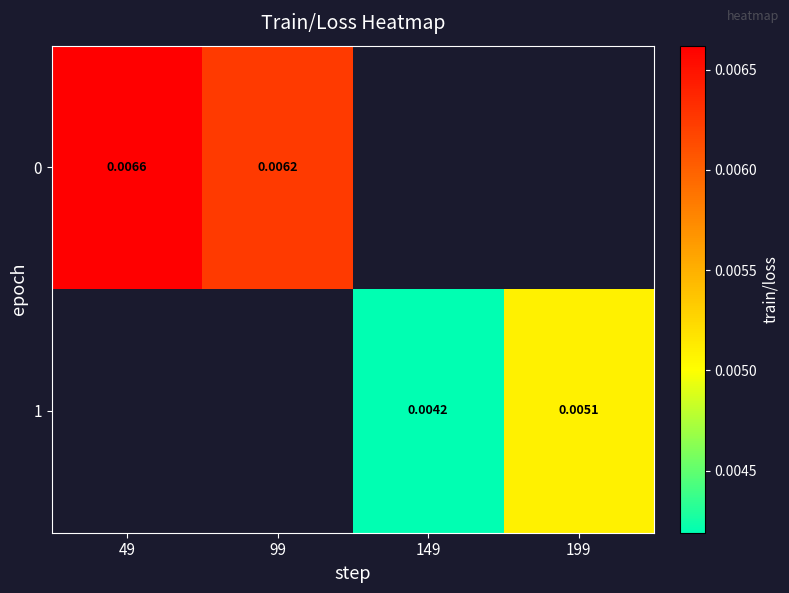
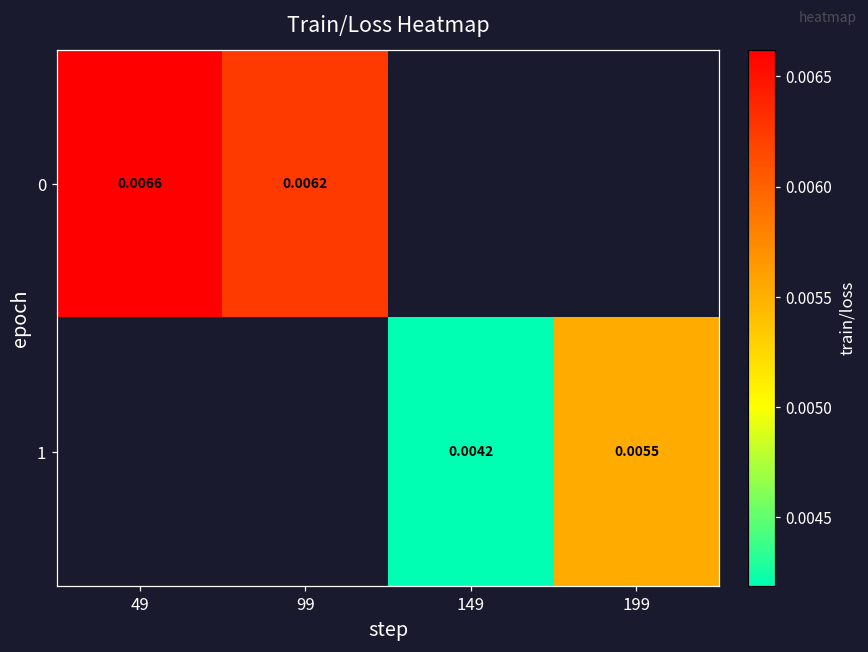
  {
    "0": {
      "49": 0.0066,
      "99": 0.0062
    },
    "1": {
      "149": 0.0042,
-     "199": 0.0051
+     "199": 0.0055
    }
  }
